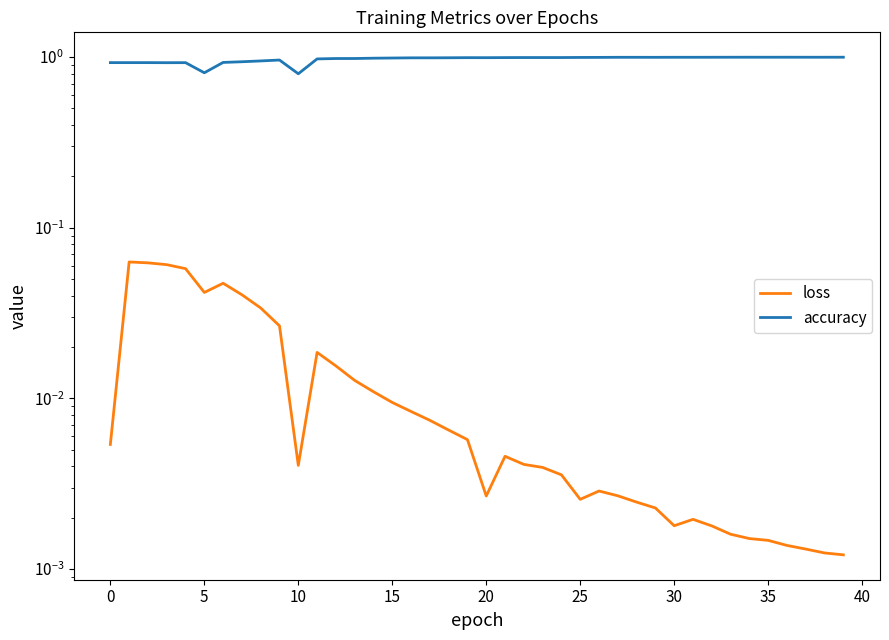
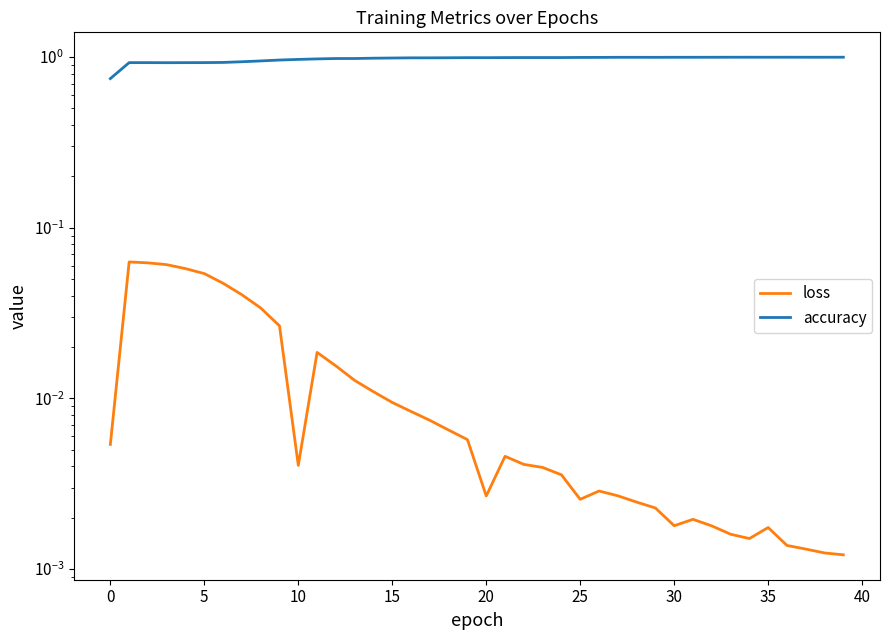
  {
    "loss": {
      "0": 0.0054,
-     "5": 0.042,
+     "5": 0.054,
      "10": 0.0040,
      "15": 0.009,
      "20": 0.0027,
      "25": 0.0026,
      "30": 0.0018,
-     "35": 0.0015
+     "35": 0.0017
    },
    "accuracy": {
-     "0": 0.9,
-     "5": 0.8,
-     "10": 0.8,
+     "0": 0.7,
+     "5": 0.9,
+     "10": 1.0,
      "15": 1.0,
      "20": 1.0,
      "25": 1.0,
      "30": 1.0,
      "35": 1.0
    }
  }
